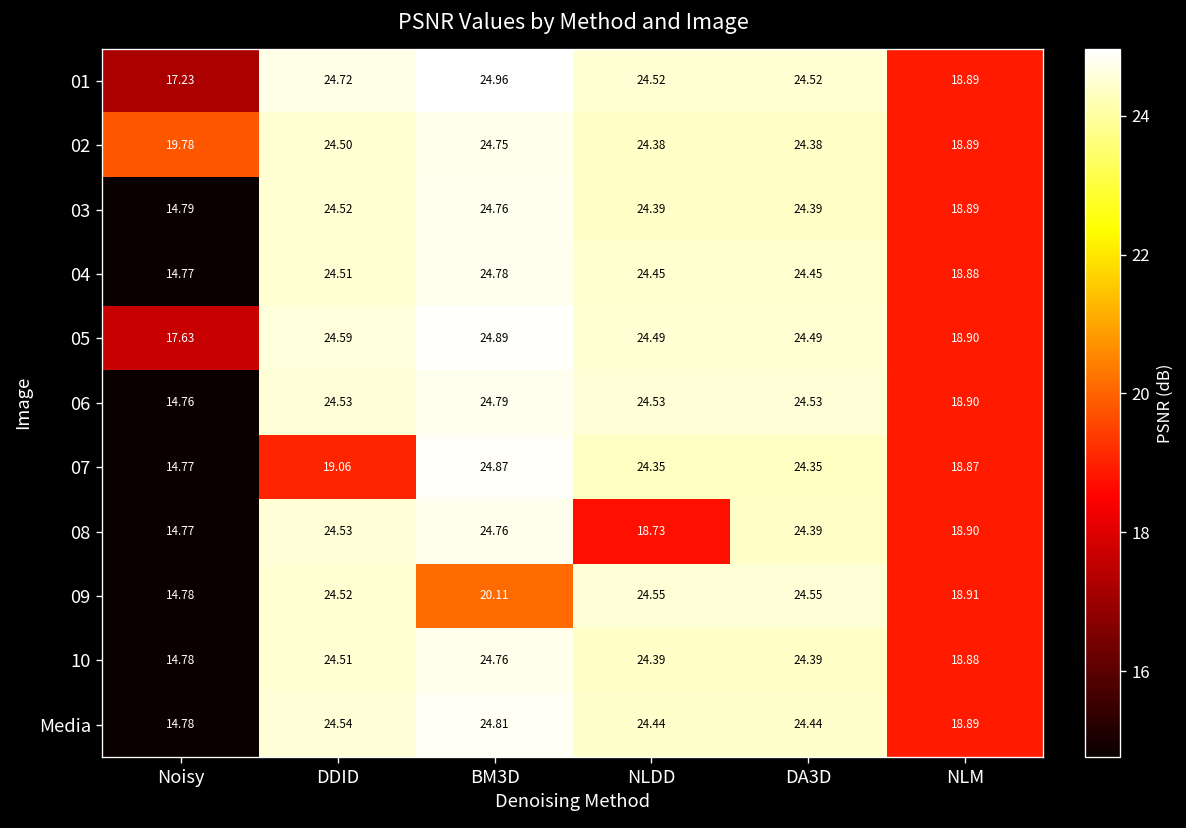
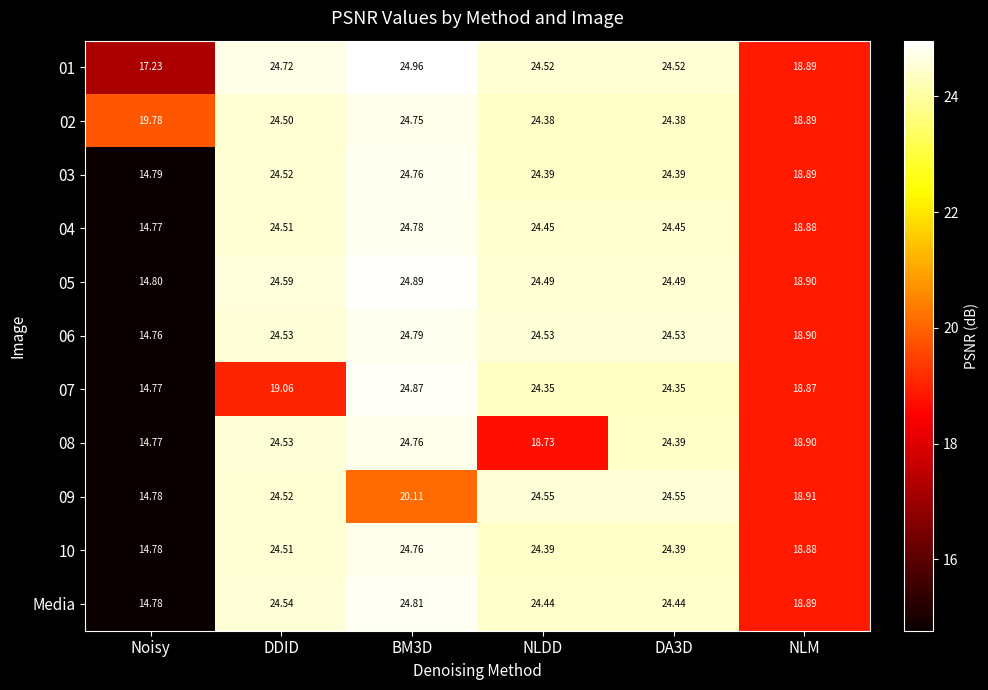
  {
    "01": {
      "Noisy": 17.23,
      "DDID": 24.72,
      "BM3D": 24.96,
      "NLDD": 24.52,
      "DA3D": 24.52,
      "NLM": 18.89
    },
    "02": {
      "Noisy": 19.78,
      "DDID": 24.50,
      "BM3D": 24.75,
      "NLDD": 24.38,
      "DA3D": 24.38,
      "NLM": 18.89
    },
    "03": {
      "Noisy": 14.79,
      "DDID": 24.52,
      "BM3D": 24.76,
      "NLDD": 24.39,
      "DA3D": 24.39,
      "NLM": 18.89
    },
    "04": {
      "Noisy": 14.77,
      "DDID": 24.51,
      "BM3D": 24.78,
      "NLDD": 24.45,
      "DA3D": 24.45,
      "NLM": 18.88
    },
    "05": {
-     "Noisy": 17.63,
+     "Noisy": 14.80,
      "DDID": 24.59,
      "BM3D": 24.89,
      "NLDD": 24.49,
      "DA3D": 24.49,
      "NLM": 18.90
    },
    "06": {
      "Noisy": 14.76,
      "DDID": 24.53,
      "BM3D": 24.79,
      "NLDD": 24.53,
      "DA3D": 24.53,
      "NLM": 18.90
    },
    "07": {
      "Noisy": 14.77,
      "DDID": 19.06,
      "BM3D": 24.87,
      "NLDD": 24.35,
      "DA3D": 24.35,
      "NLM": 18.87
    },
    "08": {
      "Noisy": 14.77,
      "DDID": 24.53,
      "BM3D": 24.76,
      "NLDD": 18.73,
      "DA3D": 24.39,
      "NLM": 18.90
    },
    "09": {
      "Noisy": 14.78,
      "DDID": 24.52,
      "BM3D": 20.11,
      "NLDD": 24.55,
      "DA3D": 24.55,
      "NLM": 18.91
    },
    "10": {
      "Noisy": 14.78,
      "DDID": 24.51,
      "BM3D": 24.76,
      "NLDD": 24.39,
      "DA3D": 24.39,
      "NLM": 18.88
    },
    "Media": {
      "Noisy": 14.78,
      "DDID": 24.54,
      "BM3D": 24.81,
      "NLDD": 24.44,
      "DA3D": 24.44,
      "NLM": 18.89
    }
  }
